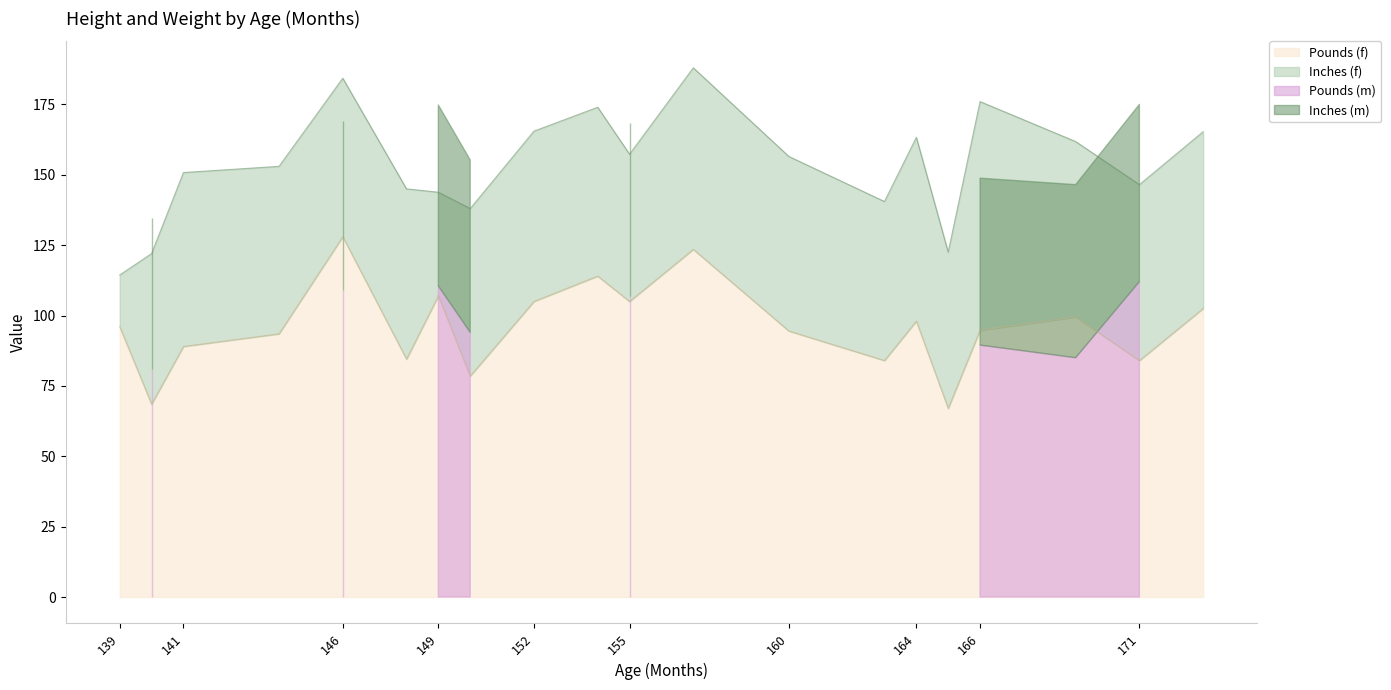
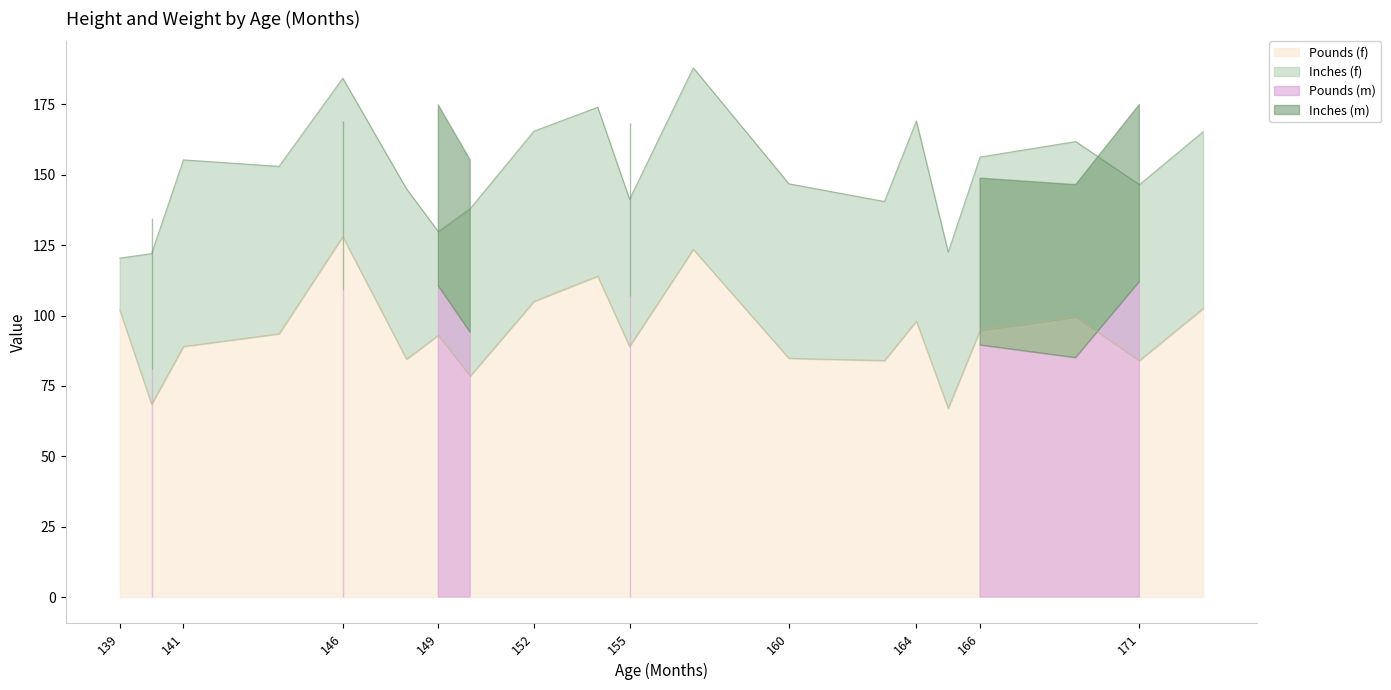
  {
    "Pounds (f)": {
-     "139": 96,
+     "139": 102,
      "141": 89,
      "146": 128,
-     "149": 107,
+     "149": 93,
      "152": 105,
-     "155": 105,
-     "160": 95,
+     "155": 89,
+     "160": 85,
      "164": 98,
      "166": 95,
      "171": 84
    },
    "Inches (f)": {
      "139": 18,
-     "141": 62,
+     "141": 66,
      "146": 56,
      "149": 37,
      "152": 61,
      "155": 52,
      "160": 62,
-     "164": 65,
-     "166": 81,
+     "164": 71,
+     "166": 62,
      "171": 63
    }
  }
